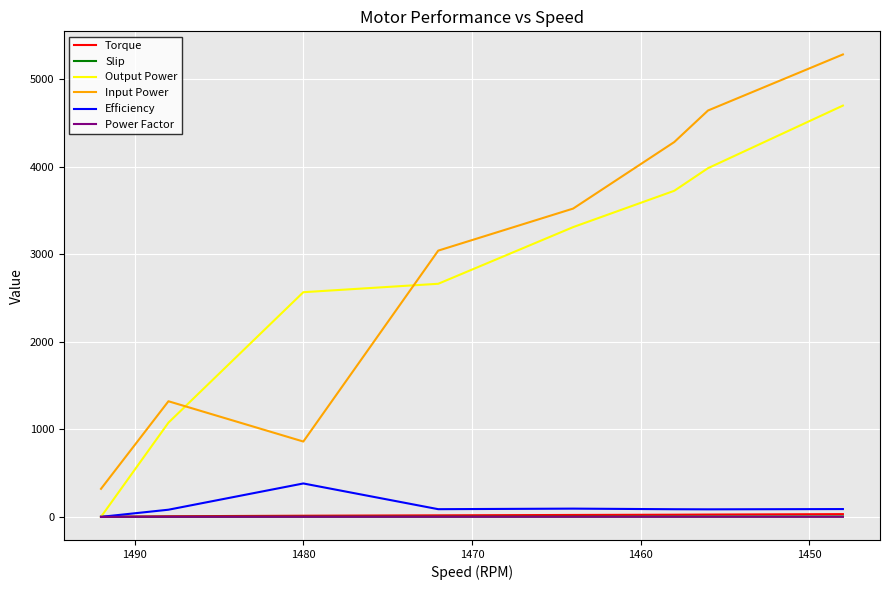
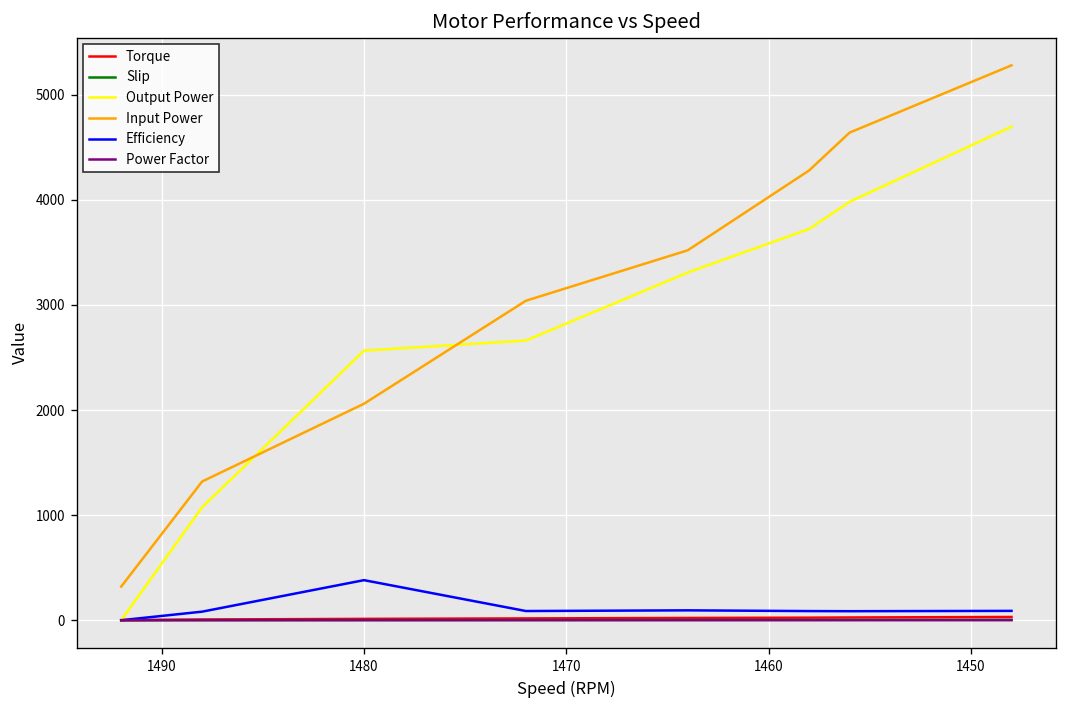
  {
    "Output Power": {
      "1480": 2600
    },
    "Input Power": {
-     "1480": 900
+     "1480": 2100
    },
    "Efficiency": {
      "1480": 400
    }
  }
